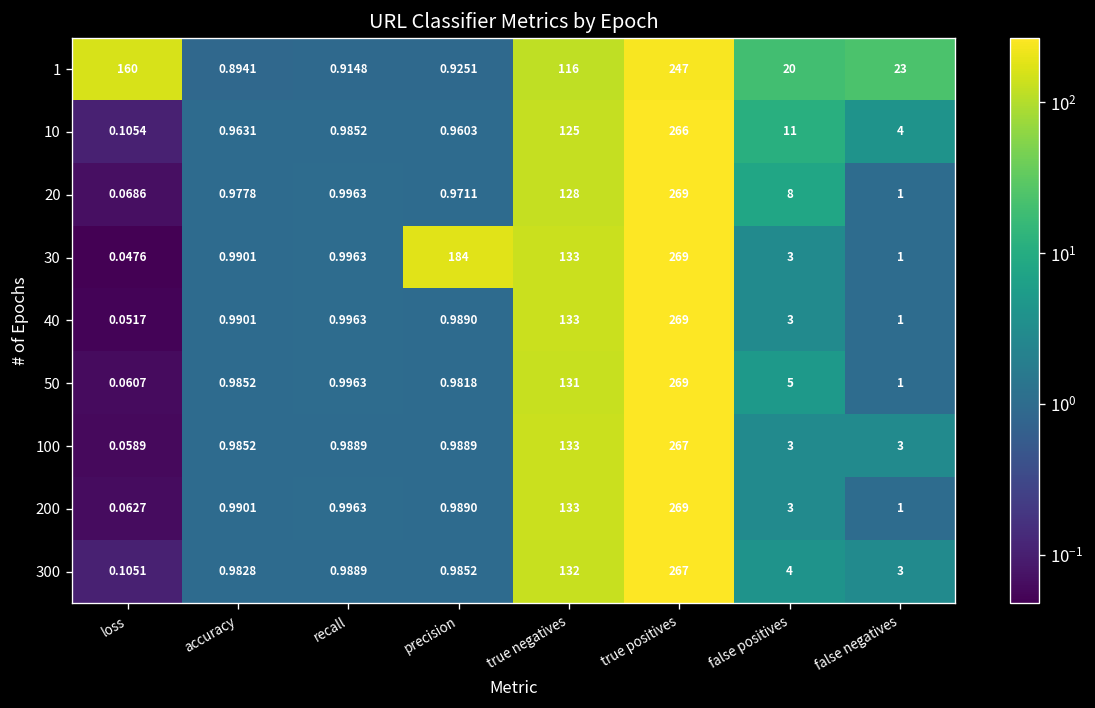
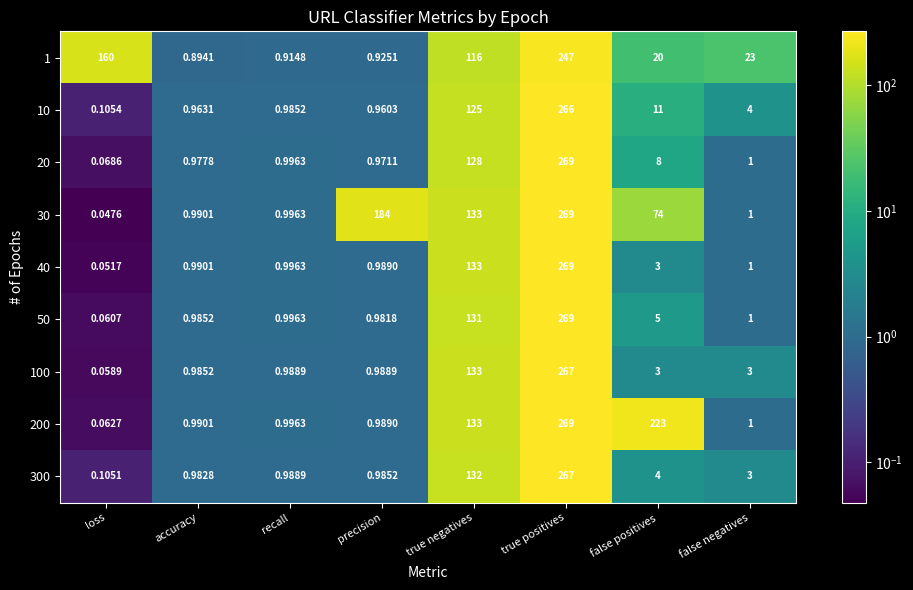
  {
    "1": {
      "loss": 160,
      "accuracy": 0.8941,
      "recall": 0.9148,
      "precision": 0.9251,
      "true negatives": 116,
      "true positives": 247,
      "false positives": 20,
      "false negatives": 23
    },
    "10": {
      "loss": 0.1054,
      "accuracy": 0.9631,
      "recall": 0.9852,
      "precision": 0.9603,
      "true negatives": 125,
      "true positives": 266,
      "false positives": 11,
      "false negatives": 4
    },
    "20": {
      "loss": 0.0686,
      "accuracy": 0.9778,
      "recall": 0.9963,
      "precision": 0.9711,
      "true negatives": 128,
      "true positives": 269,
      "false positives": 8,
      "false negatives": 1
    },
    "30": {
      "loss": 0.0476,
      "accuracy": 0.9901,
      "recall": 0.9963,
      "precision": 184,
      "true negatives": 133,
      "true positives": 269,
-     "false positives": 3,
+     "false positives": 74,
      "false negatives": 1
    },
    "40": {
      "loss": 0.0517,
      "accuracy": 0.9901,
      "recall": 0.9963,
      "precision": 0.9890,
      "true negatives": 133,
      "true positives": 269,
      "false positives": 3,
      "false negatives": 1
    },
    "50": {
      "loss": 0.0607,
      "accuracy": 0.9852,
      "recall": 0.9963,
      "precision": 0.9818,
      "true negatives": 131,
      "true positives": 269,
      "false positives": 5,
      "false negatives": 1
    },
    "100": {
      "loss": 0.0589,
      "accuracy": 0.9852,
      "recall": 0.9889,
      "precision": 0.9889,
      "true negatives": 133,
      "true positives": 267,
      "false positives": 3,
      "false negatives": 3
    },
    "200": {
      "loss": 0.0627,
      "accuracy": 0.9901,
      "recall": 0.9963,
      "precision": 0.9890,
      "true negatives": 133,
      "true positives": 269,
-     "false positives": 3,
+     "false positives": 223,
      "false negatives": 1
    },
    "300": {
      "loss": 0.1051,
      "accuracy": 0.9828,
      "recall": 0.9889,
      "precision": 0.9852,
      "true negatives": 132,
      "true positives": 267,
      "false positives": 4,
      "false negatives": 3
    }
  }
